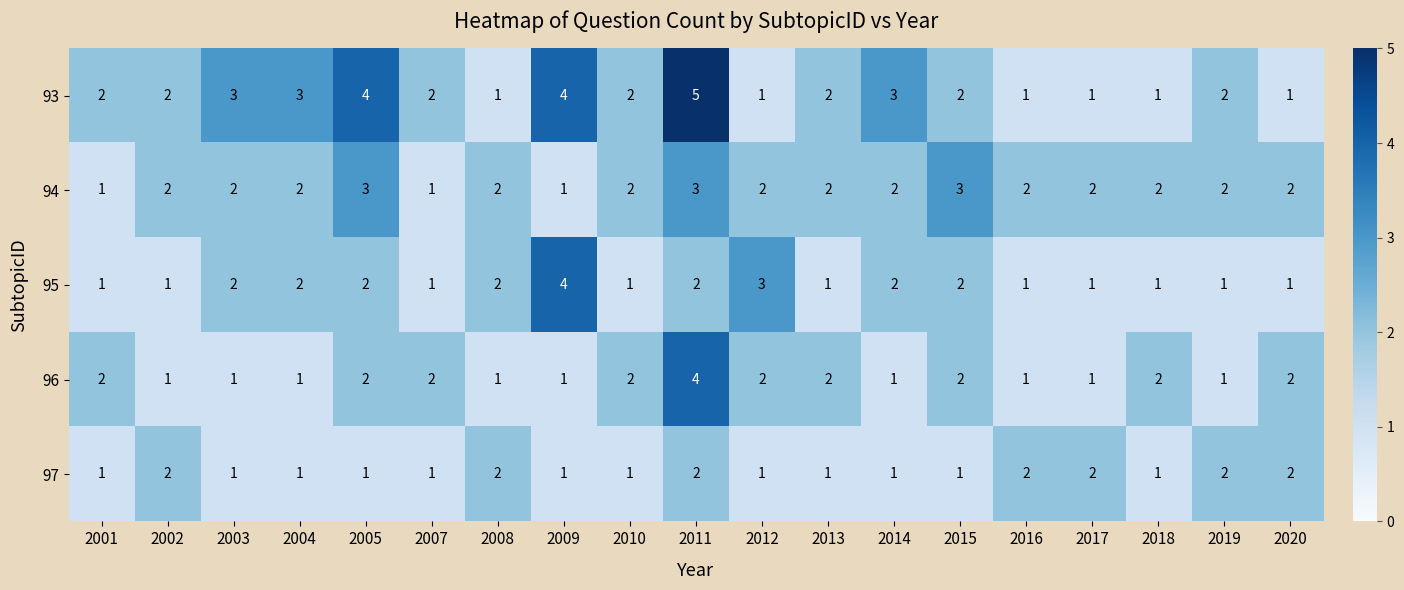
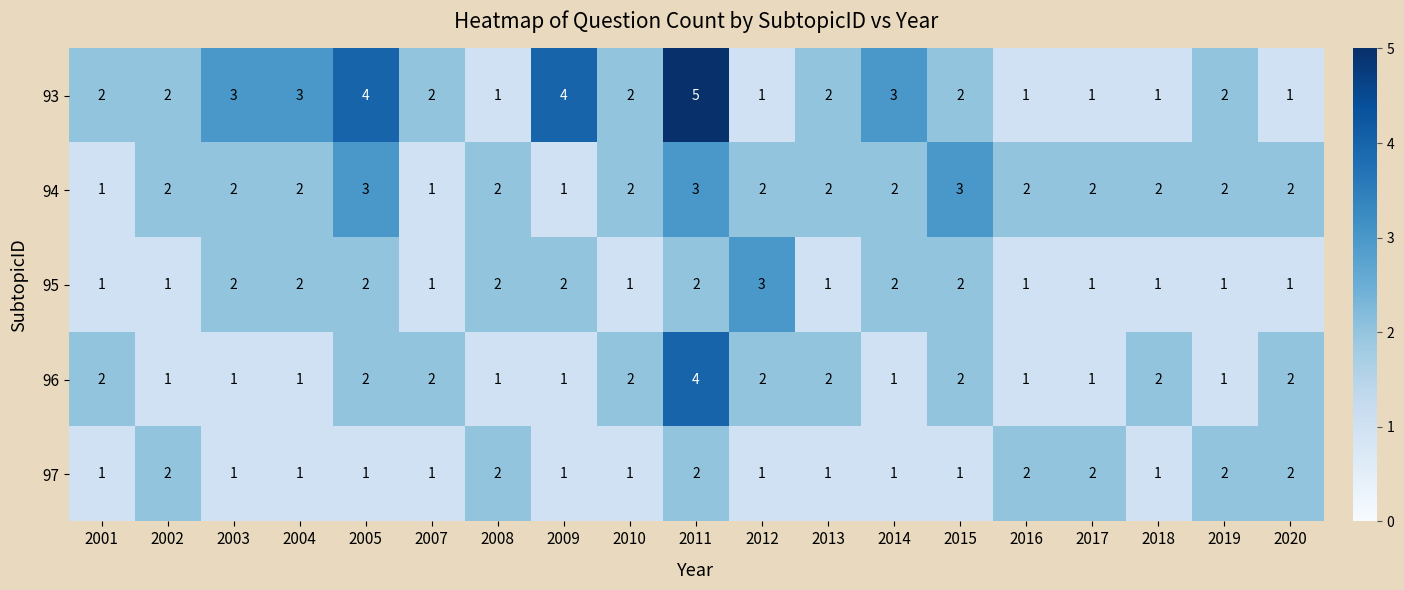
  {
    "93": {
      "2001": 2,
      "2002": 2,
      "2003": 3,
      "2004": 3,
      "2005": 4,
      "2007": 2,
      "2008": 1,
      "2009": 4,
      "2010": 2,
      "2011": 5,
      "2012": 1,
      "2013": 2,
      "2014": 3,
      "2015": 2,
      "2016": 1,
      "2017": 1,
      "2018": 1,
      "2019": 2,
      "2020": 1
    },
    "94": {
      "2001": 1,
      "2002": 2,
      "2003": 2,
      "2004": 2,
      "2005": 3,
      "2007": 1,
      "2008": 2,
      "2009": 1,
      "2010": 2,
      "2011": 3,
      "2012": 2,
      "2013": 2,
      "2014": 2,
      "2015": 3,
      "2016": 2,
      "2017": 2,
      "2018": 2,
      "2019": 2,
      "2020": 2
    },
    "95": {
      "2001": 1,
      "2002": 1,
      "2003": 2,
      "2004": 2,
      "2005": 2,
      "2007": 1,
      "2008": 2,
-     "2009": 4,
+     "2009": 2,
      "2010": 1,
      "2011": 2,
      "2012": 3,
      "2013": 1,
      "2014": 2,
      "2015": 2,
      "2016": 1,
      "2017": 1,
      "2018": 1,
      "2019": 1,
      "2020": 1
    },
    "96": {
      "2001": 2,
      "2002": 1,
      "2003": 1,
      "2004": 1,
      "2005": 2,
      "2007": 2,
      "2008": 1,
      "2009": 1,
      "2010": 2,
      "2011": 4,
      "2012": 2,
      "2013": 2,
      "2014": 1,
      "2015": 2,
      "2016": 1,
      "2017": 1,
      "2018": 2,
      "2019": 1,
      "2020": 2
    },
    "97": {
      "2001": 1,
      "2002": 2,
      "2003": 1,
      "2004": 1,
      "2005": 1,
      "2007": 1,
      "2008": 2,
      "2009": 1,
      "2010": 1,
      "2011": 2,
      "2012": 1,
      "2013": 1,
      "2014": 1,
      "2015": 1,
      "2016": 2,
      "2017": 2,
      "2018": 1,
      "2019": 2,
      "2020": 2
    }
  }
